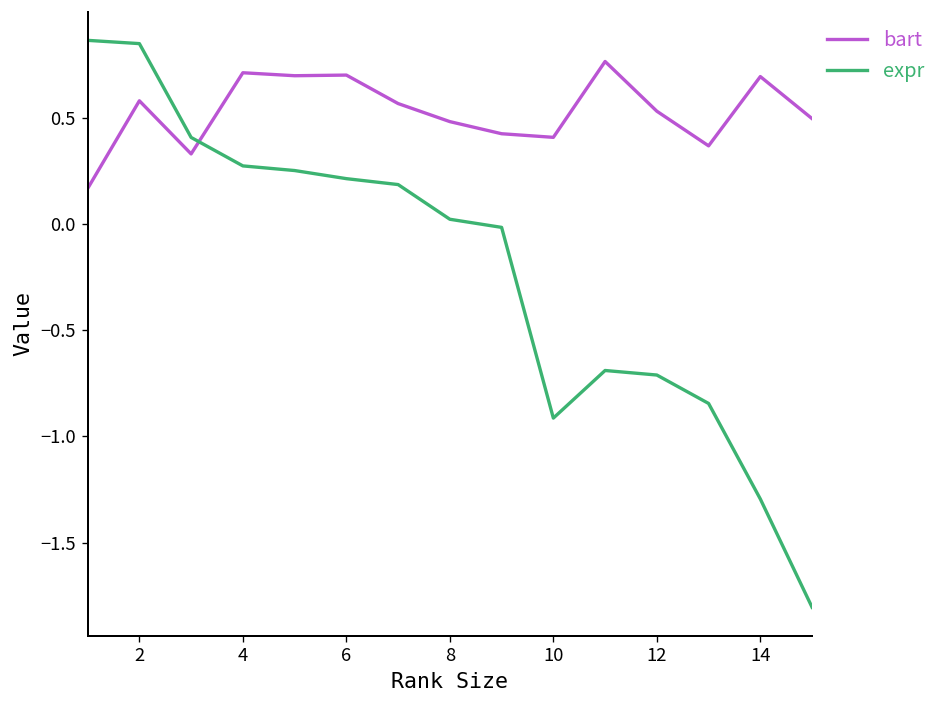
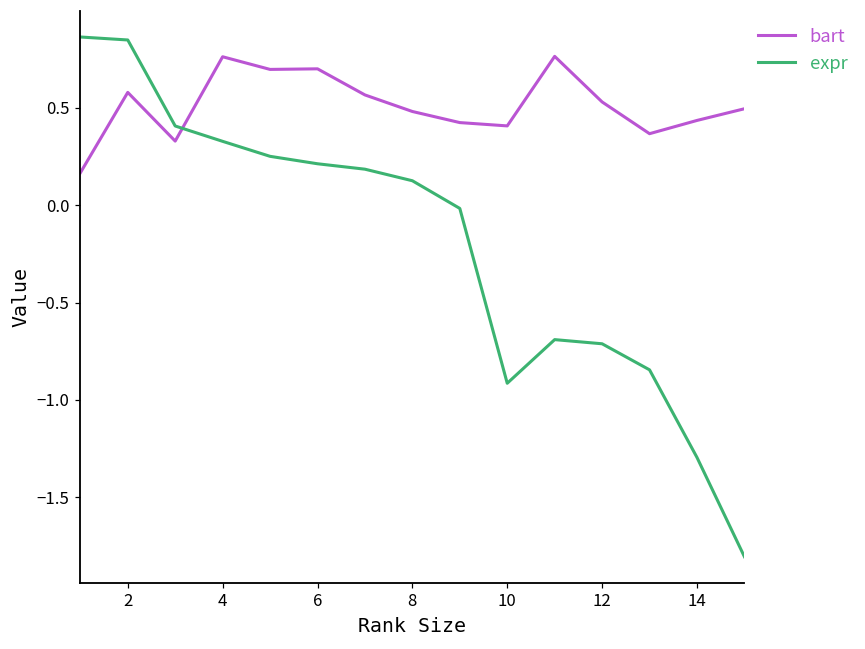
  {
    "bart": {
      "2": 0.58,
-     "4": 0.71,
+     "4": 0.76,
      "6": 0.70,
      "8": 0.48,
      "10": 0.41,
      "12": 0.53,
-     "14": 0.69
+     "14": 0.44
    },
    "expr": {
      "2": 0.85,
-     "4": 0.27,
+     "4": 0.33,
      "6": 0.21,
-     "8": 0.02,
+     "8": 0.13,
      "10": -0.91,
      "12": -0.71,
      "14": -1.30
    }
  }
